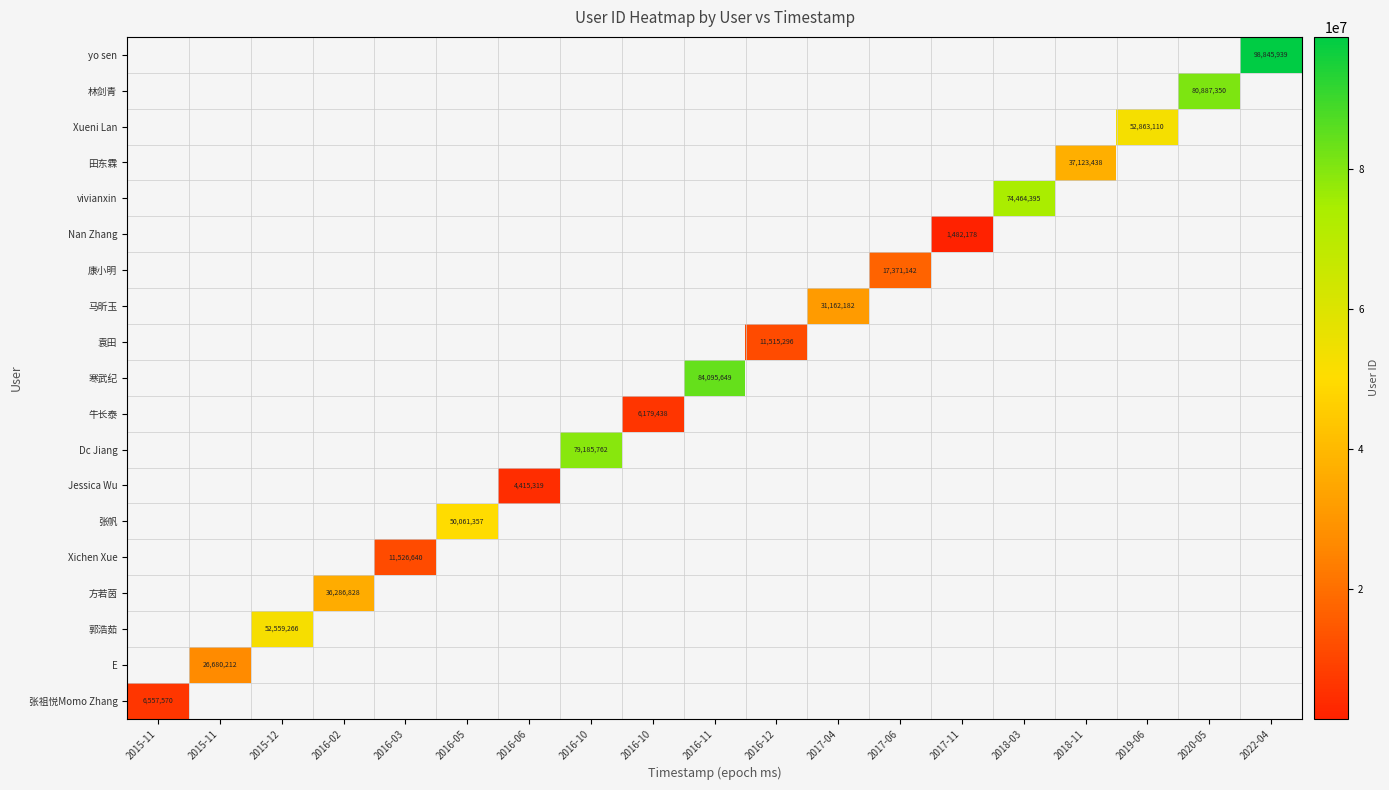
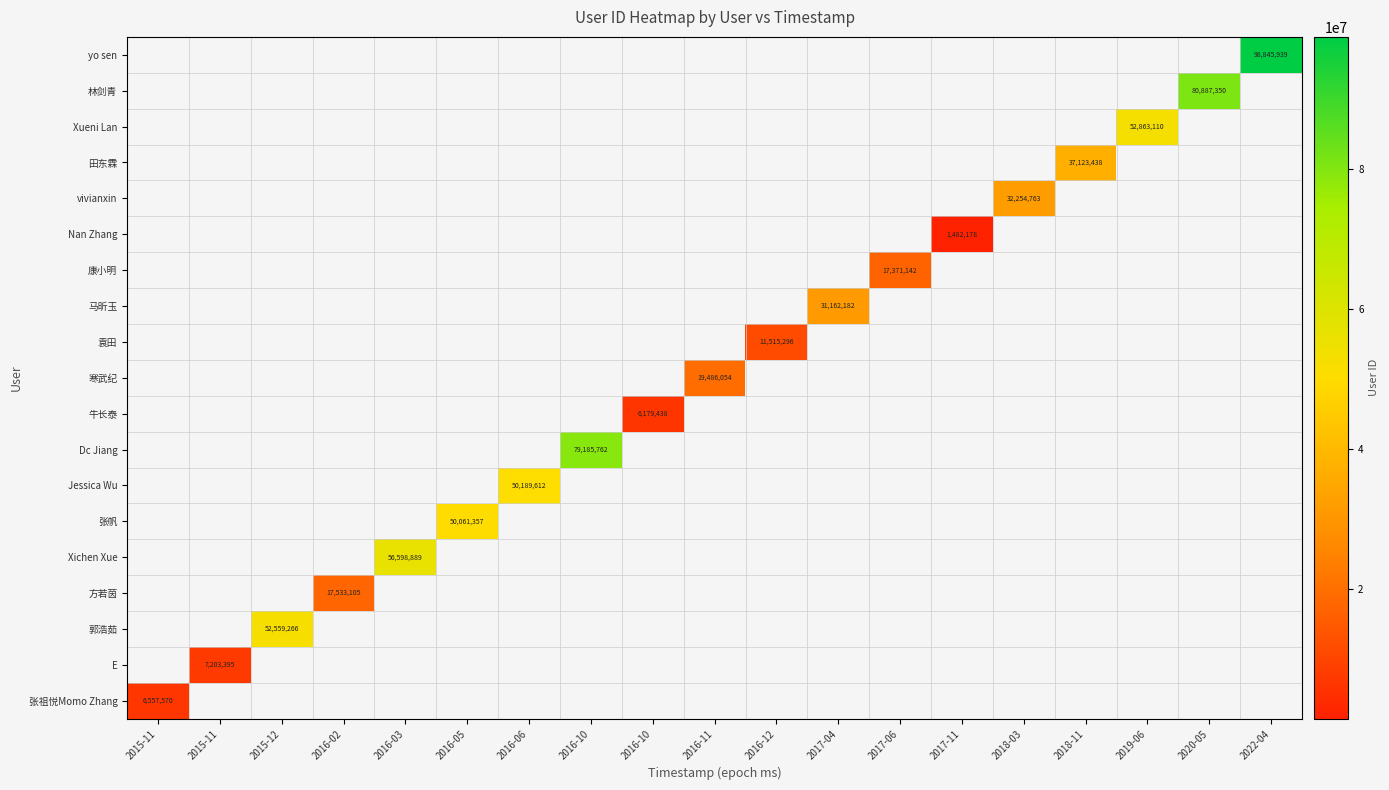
  {
    "yo sen": {
      "2022-04": "98,845,939"
    },
    "林剑青": {
      "2020-05": "80,887,350"
    },
    "Xueni Lan": {
      "2019-06": "52,863,110"
    },
    "田东霖": {
      "2018-11": "37,123,438"
    },
    "vivianxin": {
-     "2018-03": "74,464,395"
+     "2018-03": "32,254,763"
    },
    "Nan Zhang": {
      "2017-11": "1,482,178"
    },
    "康小明": {
      "2017-06": "17,371,142"
    },
    "马昕玉": {
      "2017-04": "31,162,182"
    },
    "袁田": {
      "2016-12": "11,515,296"
    },
    "寒武纪": {
-     "2016-11": "84,095,649"
+     "2016-11": "19,486,054"
    },
    "牛长泰": {
      "2016-10": "6,179,438"
    },
    "Dc Jiang": {
      "2016-10": "79,185,762"
    },
    "Jessica Wu": {
-     "2016-06": "4,415,319"
+     "2016-06": "50,189,612"
    },
    "张帆": {
      "2016-05": "50,061,357"
    },
    "Xichen Xue": {
-     "2016-03": "11,526,640"
+     "2016-03": "56,598,889"
    },
    "方若茵": {
-     "2016-02": "36,286,828"
+     "2016-02": "17,533,105"
    },
    "郭浩茹": {
      "2015-12": "52,559,266"
    },
    "E": {
-     "2015-11": "26,680,212"
+     "2015-11": "7,203,395"
    },
    "张祖悦Momo Zhang": {
      "2015-11": "6,557,570"
    }
  }
